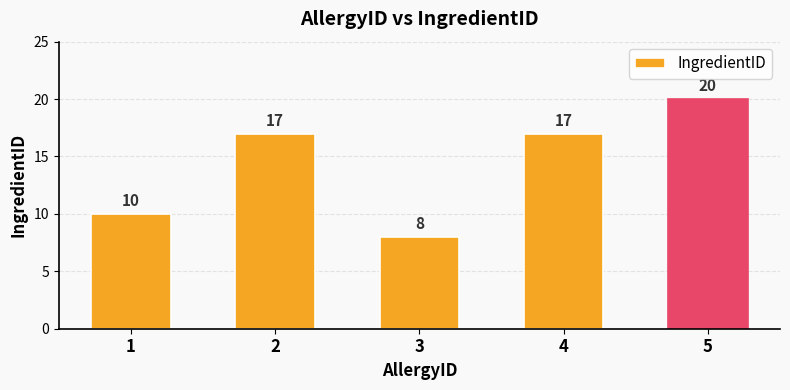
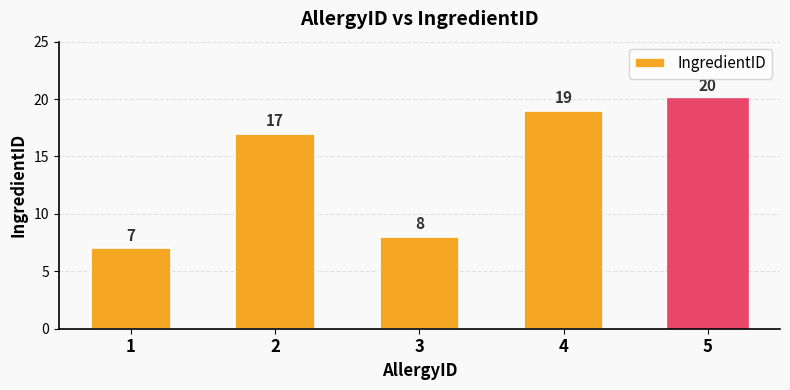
  {
-   "1": 10,
+   "1": 7,
    "2": 17,
    "3": 8,
-   "4": 17,
+   "4": 19,
    "5": 20
  }
